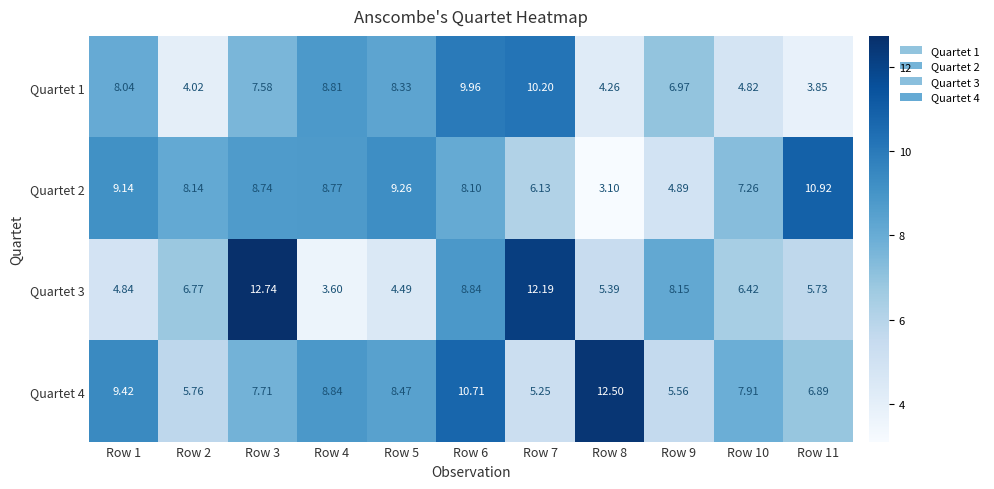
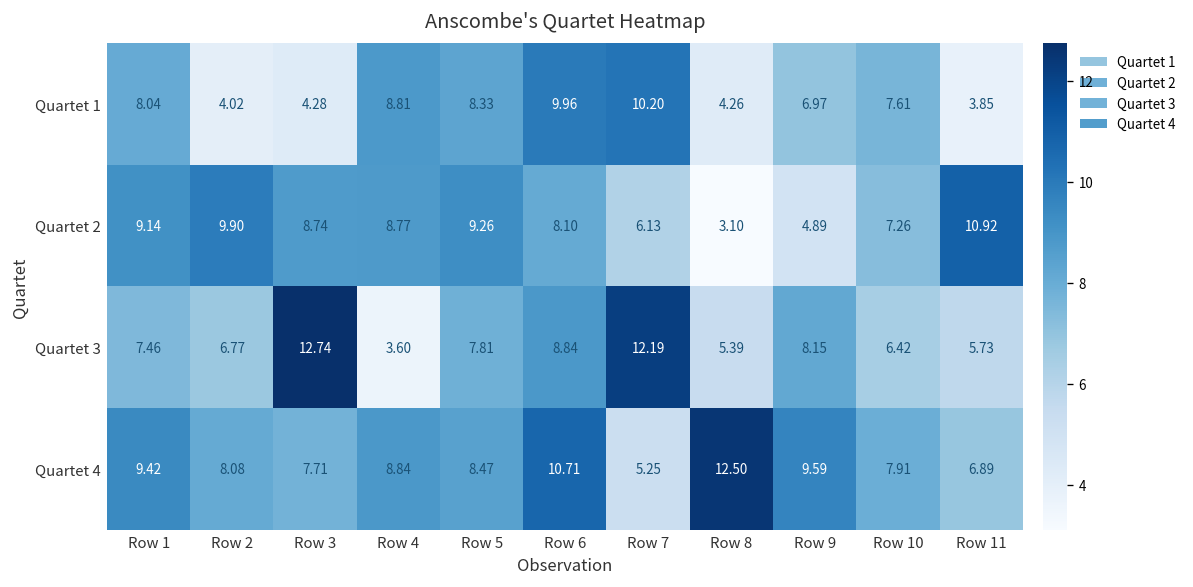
  {
    "Quartet 1": {
      "Row 1": 8.04,
      "Row 2": 4.02,
-     "Row 3": 7.58,
+     "Row 3": 4.28,
      "Row 4": 8.81,
      "Row 5": 8.33,
      "Row 6": 9.96,
      "Row 7": 10.20,
      "Row 8": 4.26,
      "Row 9": 6.97,
-     "Row 10": 4.82,
+     "Row 10": 7.61,
      "Row 11": 3.85
    },
    "Quartet 2": {
      "Row 1": 9.14,
-     "Row 2": 8.14,
+     "Row 2": 9.90,
      "Row 3": 8.74,
      "Row 4": 8.77,
      "Row 5": 9.26,
      "Row 6": 8.10,
      "Row 7": 6.13,
      "Row 8": 3.10,
      "Row 9": 4.89,
      "Row 10": 7.26,
      "Row 11": 10.92
    },
    "Quartet 3": {
-     "Row 1": 4.84,
+     "Row 1": 7.46,
      "Row 2": 6.77,
      "Row 3": 12.74,
      "Row 4": 3.60,
-     "Row 5": 4.49,
+     "Row 5": 7.81,
      "Row 6": 8.84,
      "Row 7": 12.19,
      "Row 8": 5.39,
      "Row 9": 8.15,
      "Row 10": 6.42,
      "Row 11": 5.73
    },
    "Quartet 4": {
      "Row 1": 9.42,
-     "Row 2": 5.76,
+     "Row 2": 8.08,
      "Row 3": 7.71,
      "Row 4": 8.84,
      "Row 5": 8.47,
      "Row 6": 10.71,
      "Row 7": 5.25,
      "Row 8": 12.50,
-     "Row 9": 5.56,
+     "Row 9": 9.59,
      "Row 10": 7.91,
      "Row 11": 6.89
    }
  }
